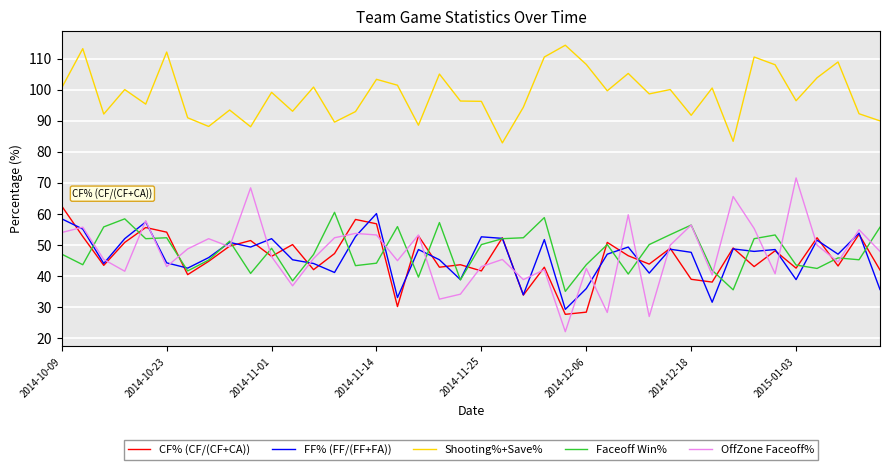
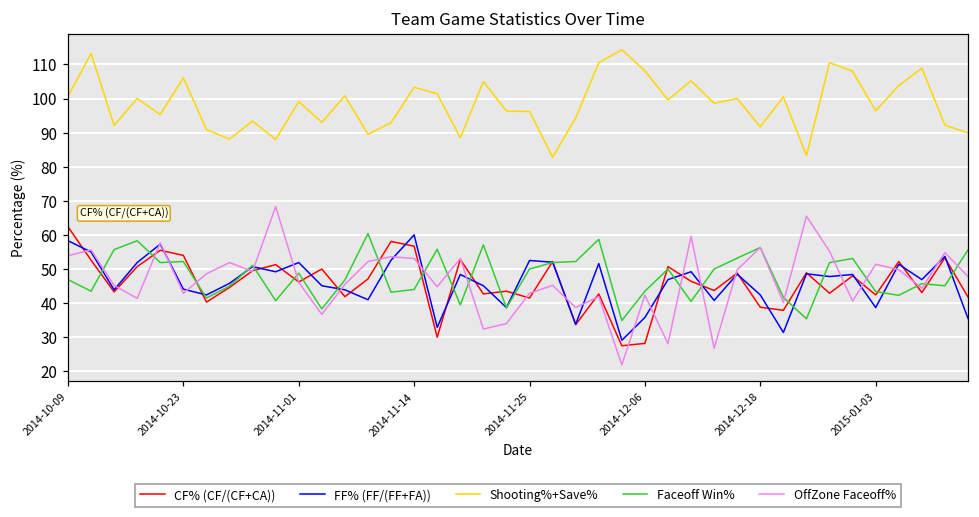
  {
    "CF% (CF/(CF+CA))": {
      "2014-10-09": 62,
      "2014-10-23": 54,
      "2014-11-14": 57,
      "2014-11-25": 42,
      "2014-12-06": 28,
      "2014-12-18": 39,
      "2015-01-03": 42
    },
    "FF% (FF/(FF+FA))": {
      "2014-10-09": 58,
      "2014-10-23": 44,
      "2014-11-01": 52,
      "2014-11-14": 60,
      "2014-11-25": 53,
      "2014-12-06": 36,
-     "2014-12-18": 48,
+     "2014-12-18": 42,
      "2015-01-03": 39
    },
    "Shooting%+Save%": {
      "2014-10-09": 101,
-     "2014-10-23": 112,
+     "2014-10-23": 106,
      "2014-11-01": 99,
      "2014-11-14": 103,
      "2014-11-25": 96,
      "2014-12-06": 108,
      "2014-12-18": 92,
      "2015-01-03": 96
    },
    "Faceoff Win%": {
      "2014-10-09": 47,
      "2014-10-23": 52,
      "2014-11-01": 49,
      "2014-11-14": 44,
      "2014-11-25": 50,
      "2014-12-06": 44,
      "2015-01-03": 43
    },
    "OffZone Faceoff%": {
      "2014-10-09": 54,
      "2014-10-23": 43,
      "2014-11-14": 53,
      "2014-11-25": 43,
      "2014-12-06": 42,
-     "2015-01-03": 72
+     "2015-01-03": 51
    }
  }
